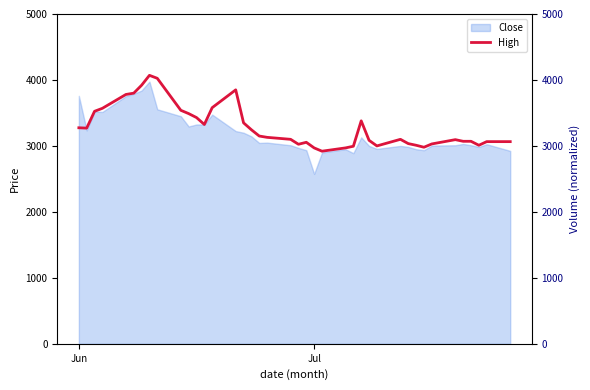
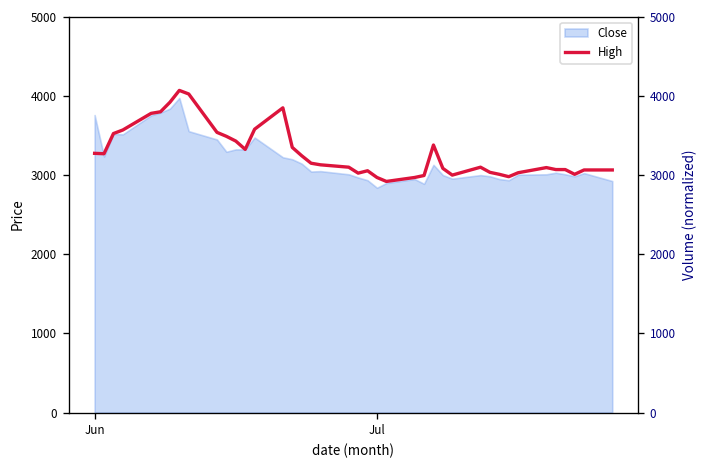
  {
    "High": {
      "Jun": 3300,
      "Jul": 3000
    },
    "Close": {
      "Jun": 3800,
-     "Jul": 2600
+     "Jul": 2800
    }
  }
